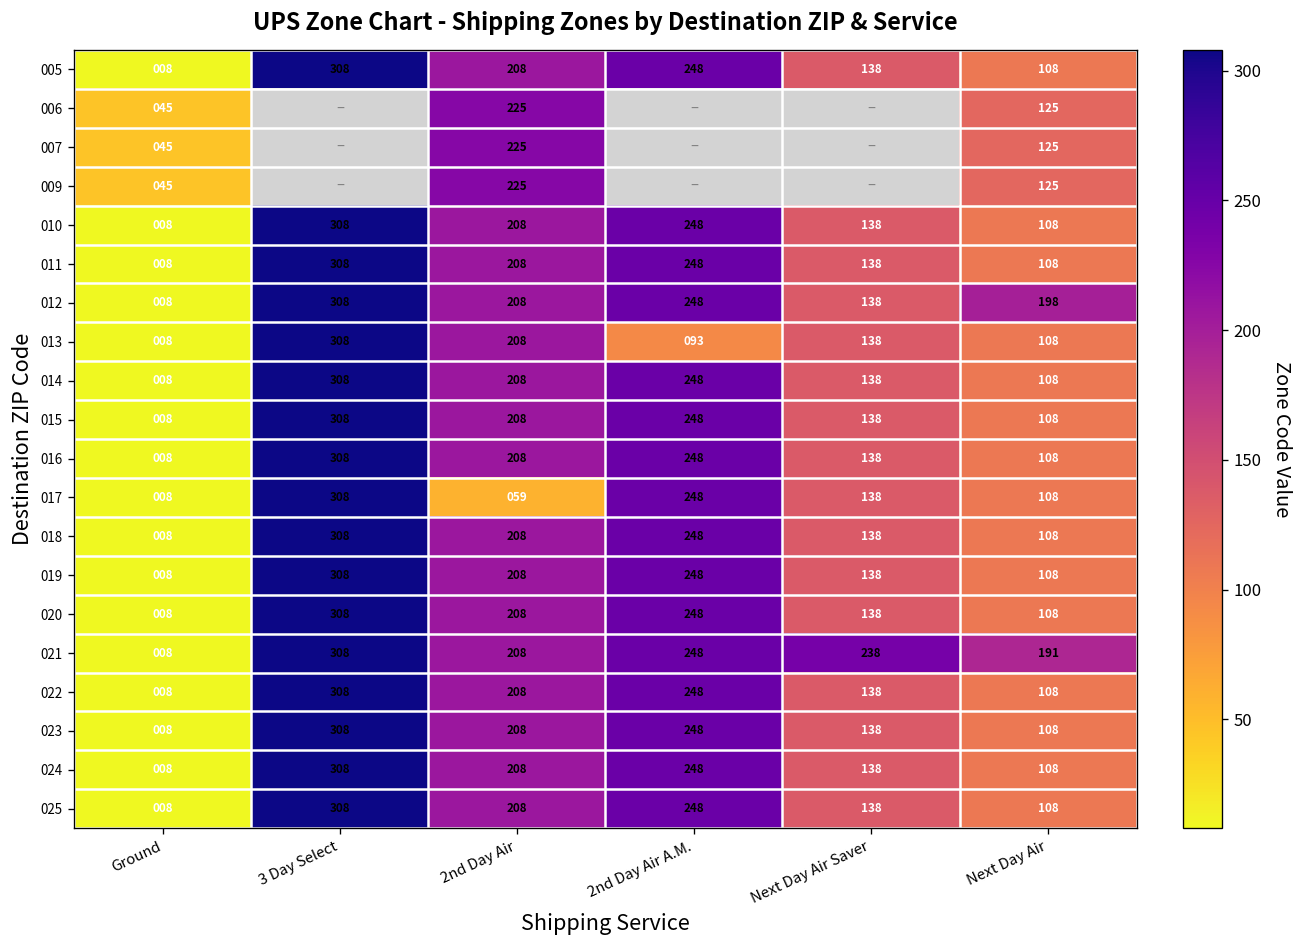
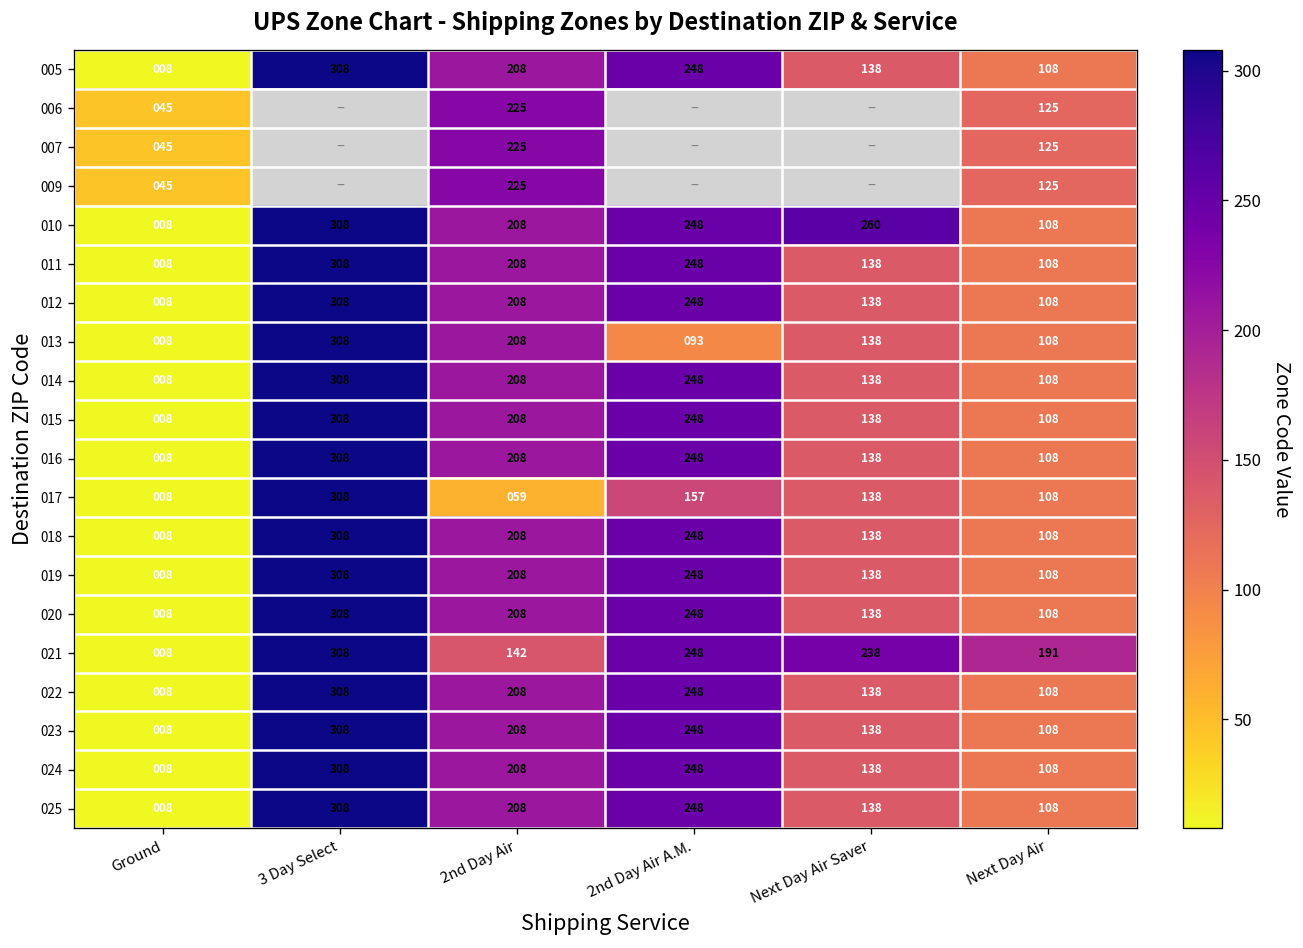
  {
    "005": {
      "Ground": "008",
      "3 Day Select": "308",
      "2nd Day Air": "208",
      "2nd Day Air A.M.": "248",
      "Next Day Air Saver": "138",
      "Next Day Air": "108"
    },
    "006": {
      "Ground": "045",
      "2nd Day Air": "225",
      "Next Day Air": "125"
    },
    "007": {
      "Ground": "045",
      "2nd Day Air": "225",
      "Next Day Air": "125"
    },
    "009": {
      "Ground": "045",
      "2nd Day Air": "225",
      "Next Day Air": "125"
    },
    "010": {
      "Ground": "008",
      "3 Day Select": "308",
      "2nd Day Air": "208",
      "2nd Day Air A.M.": "248",
-     "Next Day Air Saver": "138",
+     "Next Day Air Saver": "260",
      "Next Day Air": "108"
    },
    "011": {
      "Ground": "008",
      "3 Day Select": "308",
      "2nd Day Air": "208",
      "2nd Day Air A.M.": "248",
      "Next Day Air Saver": "138",
      "Next Day Air": "108"
    },
    "012": {
      "Ground": "008",
      "3 Day Select": "308",
      "2nd Day Air": "208",
      "2nd Day Air A.M.": "248",
      "Next Day Air Saver": "138",
-     "Next Day Air": "198"
+     "Next Day Air": "108"
    },
    "013": {
      "Ground": "008",
      "3 Day Select": "308",
      "2nd Day Air": "208",
      "2nd Day Air A.M.": "093",
      "Next Day Air Saver": "138",
      "Next Day Air": "108"
    },
    "014": {
      "Ground": "008",
      "3 Day Select": "308",
      "2nd Day Air": "208",
      "2nd Day Air A.M.": "248",
      "Next Day Air Saver": "138",
      "Next Day Air": "108"
    },
    "015": {
      "Ground": "008",
      "3 Day Select": "308",
      "2nd Day Air": "208",
      "2nd Day Air A.M.": "248",
      "Next Day Air Saver": "138",
      "Next Day Air": "108"
    },
    "016": {
      "Ground": "008",
      "3 Day Select": "308",
      "2nd Day Air": "208",
      "2nd Day Air A.M.": "248",
      "Next Day Air Saver": "138",
      "Next Day Air": "108"
    },
    "017": {
      "Ground": "008",
      "3 Day Select": "308",
      "2nd Day Air": "059",
-     "2nd Day Air A.M.": "248",
+     "2nd Day Air A.M.": "157",
      "Next Day Air Saver": "138",
      "Next Day Air": "108"
    },
    "018": {
      "Ground": "008",
      "3 Day Select": "308",
      "2nd Day Air": "208",
      "2nd Day Air A.M.": "248",
      "Next Day Air Saver": "138",
      "Next Day Air": "108"
    },
    "019": {
      "Ground": "008",
      "3 Day Select": "308",
      "2nd Day Air": "208",
      "2nd Day Air A.M.": "248",
      "Next Day Air Saver": "138",
      "Next Day Air": "108"
    },
    "020": {
      "Ground": "008",
      "3 Day Select": "308",
      "2nd Day Air": "208",
      "2nd Day Air A.M.": "248",
      "Next Day Air Saver": "138",
      "Next Day Air": "108"
    },
    "021": {
      "Ground": "008",
      "3 Day Select": "308",
-     "2nd Day Air": "208",
+     "2nd Day Air": "142",
      "2nd Day Air A.M.": "248",
      "Next Day Air Saver": "238",
      "Next Day Air": "191"
    },
    "022": {
      "Ground": "008",
      "3 Day Select": "308",
      "2nd Day Air": "208",
      "2nd Day Air A.M.": "248",
      "Next Day Air Saver": "138",
      "Next Day Air": "108"
    },
    "023": {
      "Ground": "008",
      "3 Day Select": "308",
      "2nd Day Air": "208",
      "2nd Day Air A.M.": "248",
      "Next Day Air Saver": "138",
      "Next Day Air": "108"
    },
    "024": {
      "Ground": "008",
      "3 Day Select": "308",
      "2nd Day Air": "208",
      "2nd Day Air A.M.": "248",
      "Next Day Air Saver": "138",
      "Next Day Air": "108"
    },
    "025": {
      "Ground": "008",
      "3 Day Select": "308",
      "2nd Day Air": "208",
      "2nd Day Air A.M.": "248",
      "Next Day Air Saver": "138",
      "Next Day Air": "108"
    }
  }
